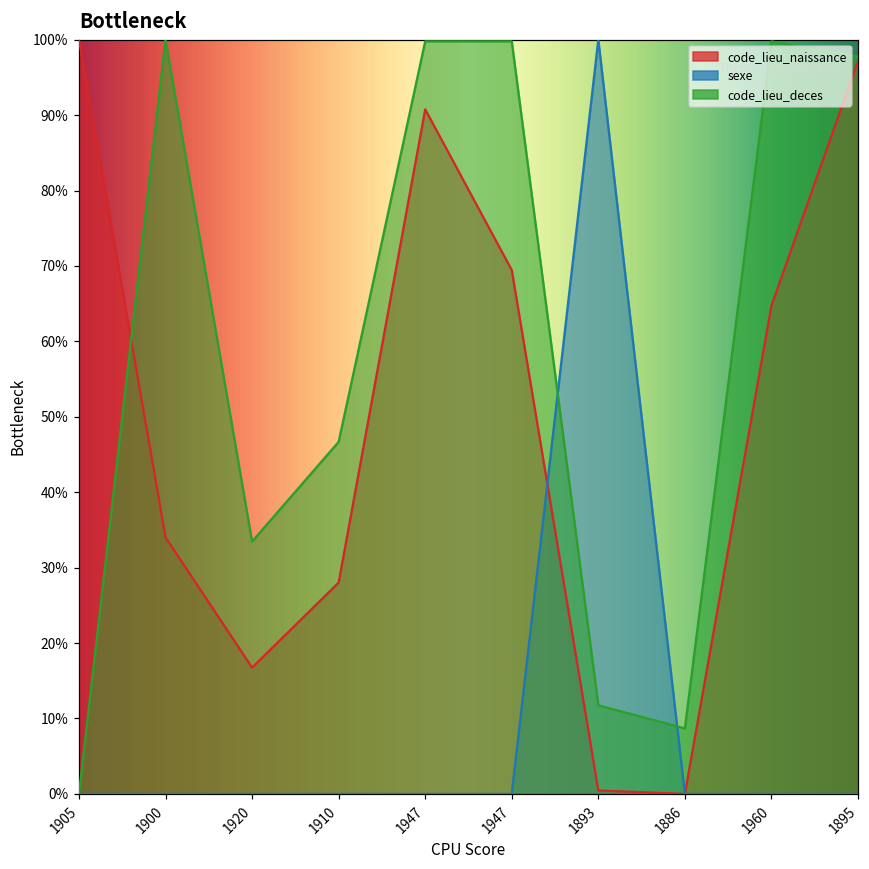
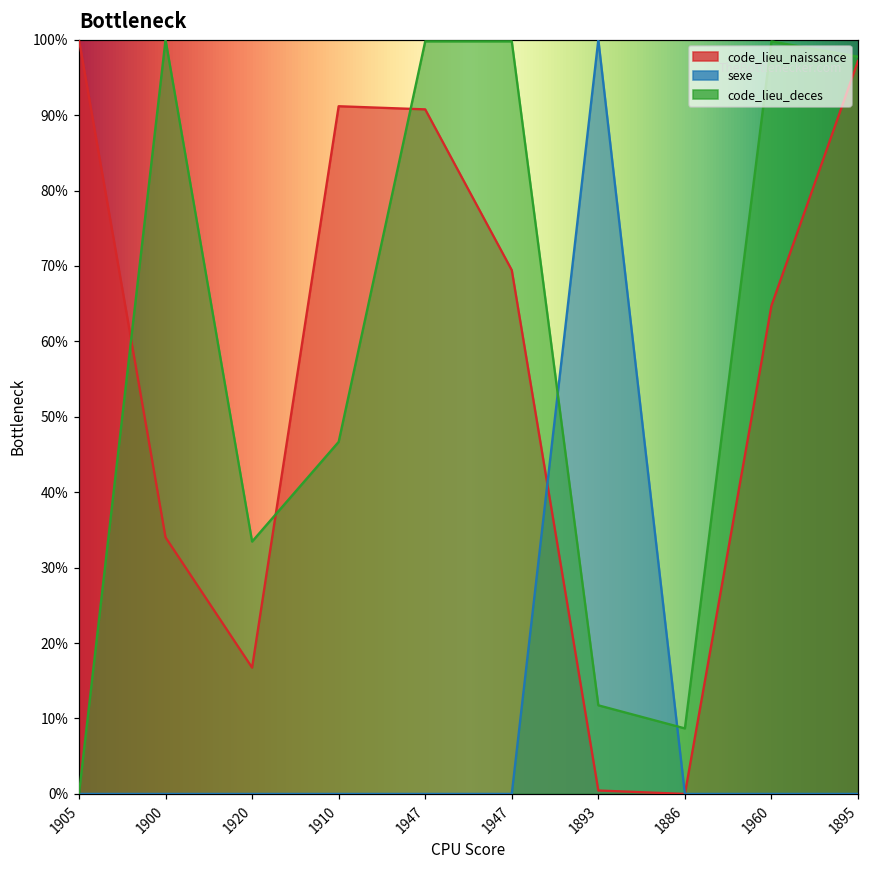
  {
    "code_lieu_naissance": {
      "1905": "100%",
      "1900": "34%",
      "1920": "17%",
-     "1910": "28%",
+     "1910": "91%",
      "1893": "0%",
      "1960": "65%",
      "1895": "97%"
    },
    "sexe": {
      "1900": "0%",
      "1920": "0%",
      "1910": "0%",
      "1893": "100%",
      "1960": "0%",
      "1895": "0%"
    },
    "code_lieu_deces": {
      "1900": "100%",
      "1920": "33%",
      "1910": "47%",
      "1893": "12%",
      "1886": "9%",
      "1960": "100%",
      "1895": "98%"
    }
  }
